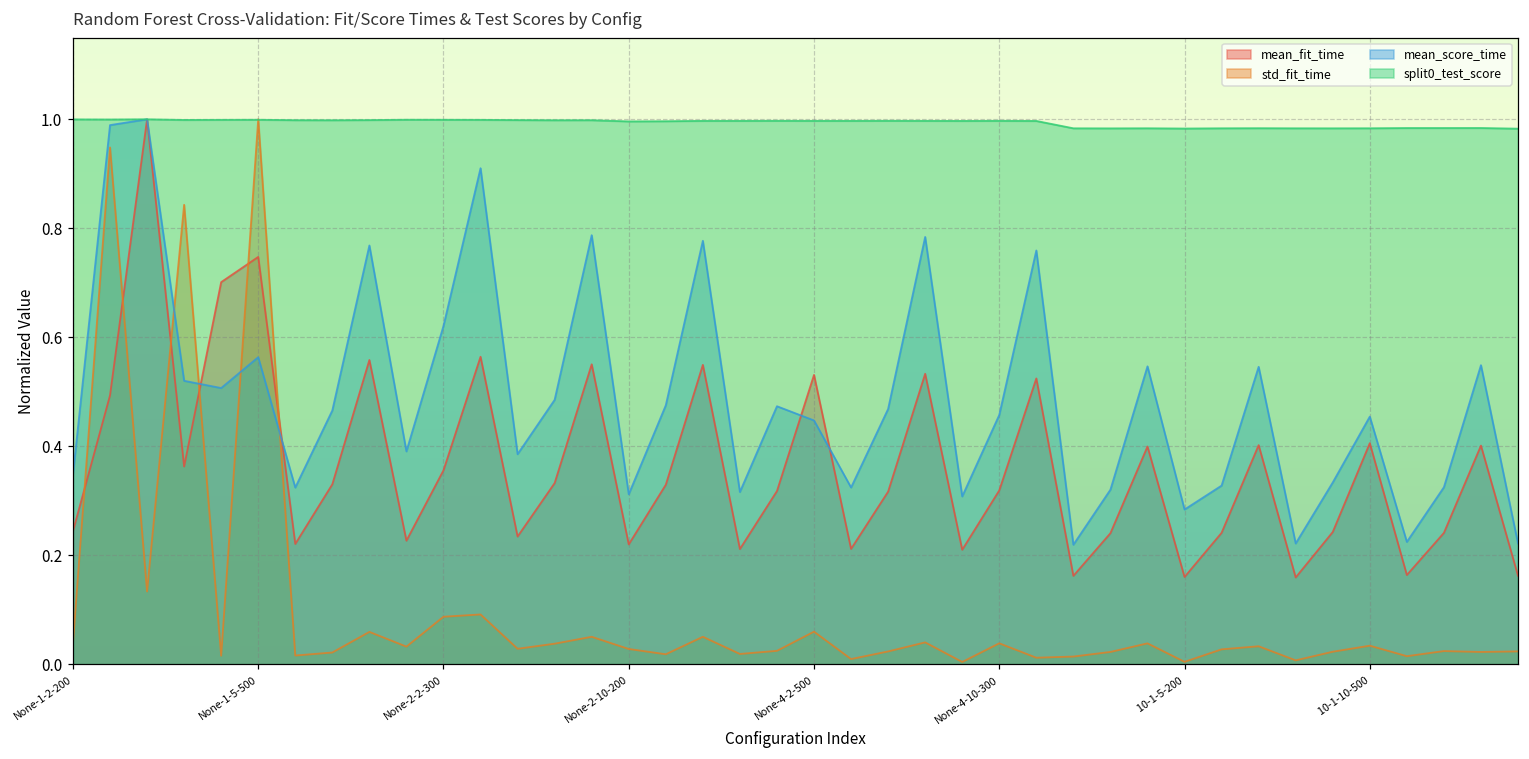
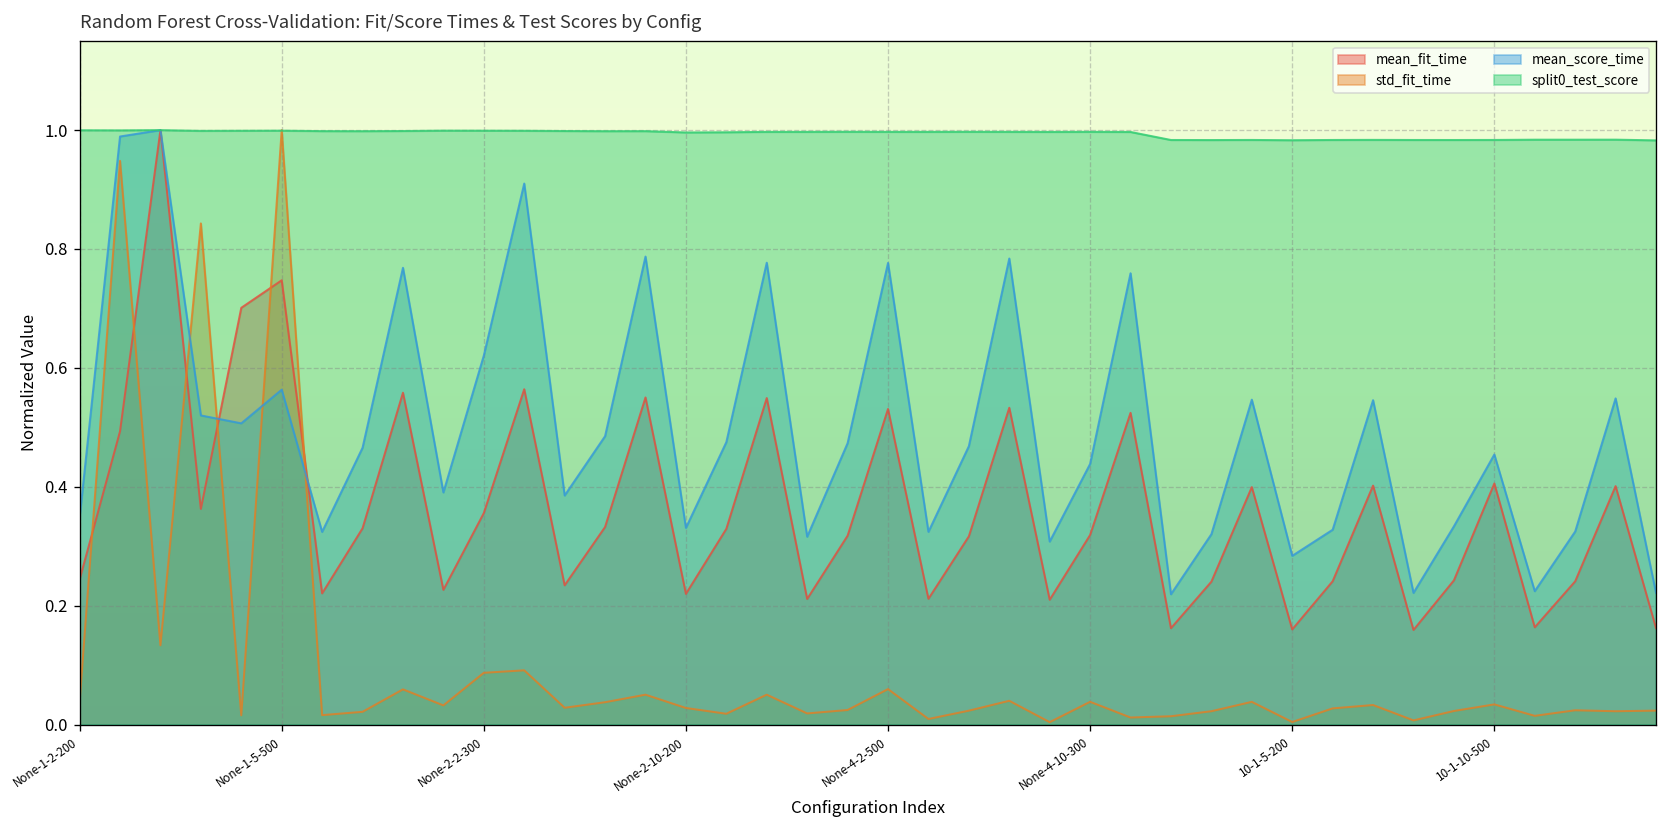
  {
    "mean_score_time": {
      "None-1-2-200": 0.35,
      "None-1-5-500": 0.56,
      "None-2-2-300": 0.62,
-     "None-2-10-200": 0.31,
-     "None-4-2-500": 0.45,
-     "None-4-10-300": 0.46,
+     "None-2-10-200": 0.33,
+     "None-4-2-500": 0.78,
+     "None-4-10-300": 0.44,
      "10-1-5-200": 0.28,
      "10-1-10-500": 0.45
    },
    "split0_test_score": {
      "None-1-2-200": 1.00,
      "None-2-2-300": 1.00,
      "None-2-10-200": 1.00,
      "None-4-2-500": 1.00,
      "None-4-10-300": 1.00,
      "10-1-5-200": 0.98,
      "10-1-10-500": 0.98
    }
  }
